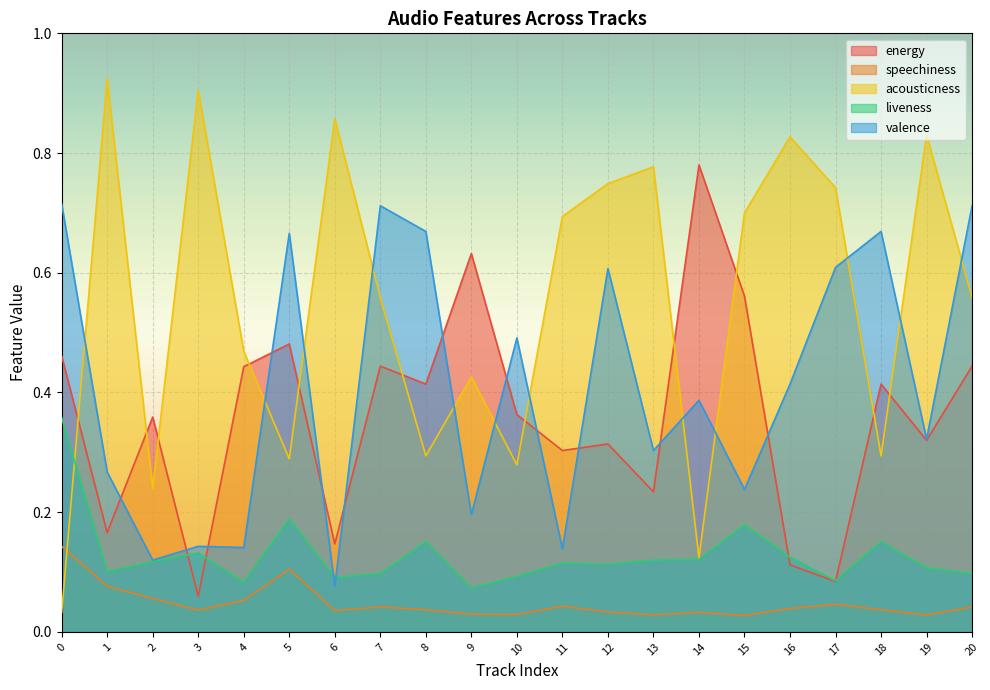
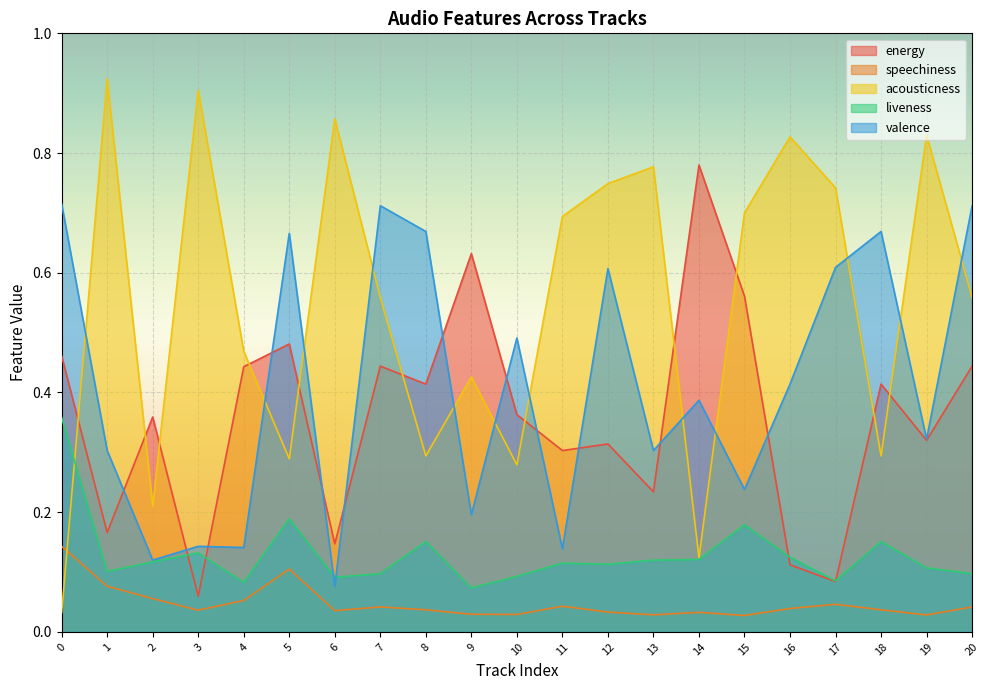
  {
    "acousticness": {
      "0": 0.03,
      "1": 0.92,
-     "2": 0.24,
+     "2": 0.21,
      "3": 0.91,
      "4": 0.47,
      "5": 0.29,
      "6": 0.86,
      "7": 0.56,
      "8": 0.29,
      "9": 0.43,
      "10": 0.28,
      "11": 0.69,
      "12": 0.75,
      "13": 0.78,
      "15": 0.70,
      "16": 0.83,
      "17": 0.74,
      "18": 0.29,
      "20": 0.56
    },
    "liveness": {
      "0": 0.36,
      "1": 0.10,
      "3": 0.13,
      "4": 0.08,
      "5": 0.19,
      "6": 0.09,
      "7": 0.10,
      "8": 0.15,
      "9": 0.07,
      "10": 0.09,
      "11": 0.12,
      "12": 0.11,
      "13": 0.12,
      "15": 0.18,
      "16": 0.13,
      "18": 0.15,
      "19": 0.11,
      "20": 0.10
    },
    "valence": {
      "0": 0.72,
-     "1": 0.27,
+     "1": 0.30,
      "3": 0.14,
      "4": 0.14,
      "5": 0.67,
      "6": 0.08,
      "7": 0.71,
      "8": 0.67,
      "9": 0.20,
      "10": 0.49,
      "11": 0.14,
      "12": 0.61,
      "13": 0.30,
      "14": 0.39,
      "15": 0.24,
      "16": 0.41,
      "17": 0.61,
      "18": 0.67,
      "20": 0.71
    }
  }
